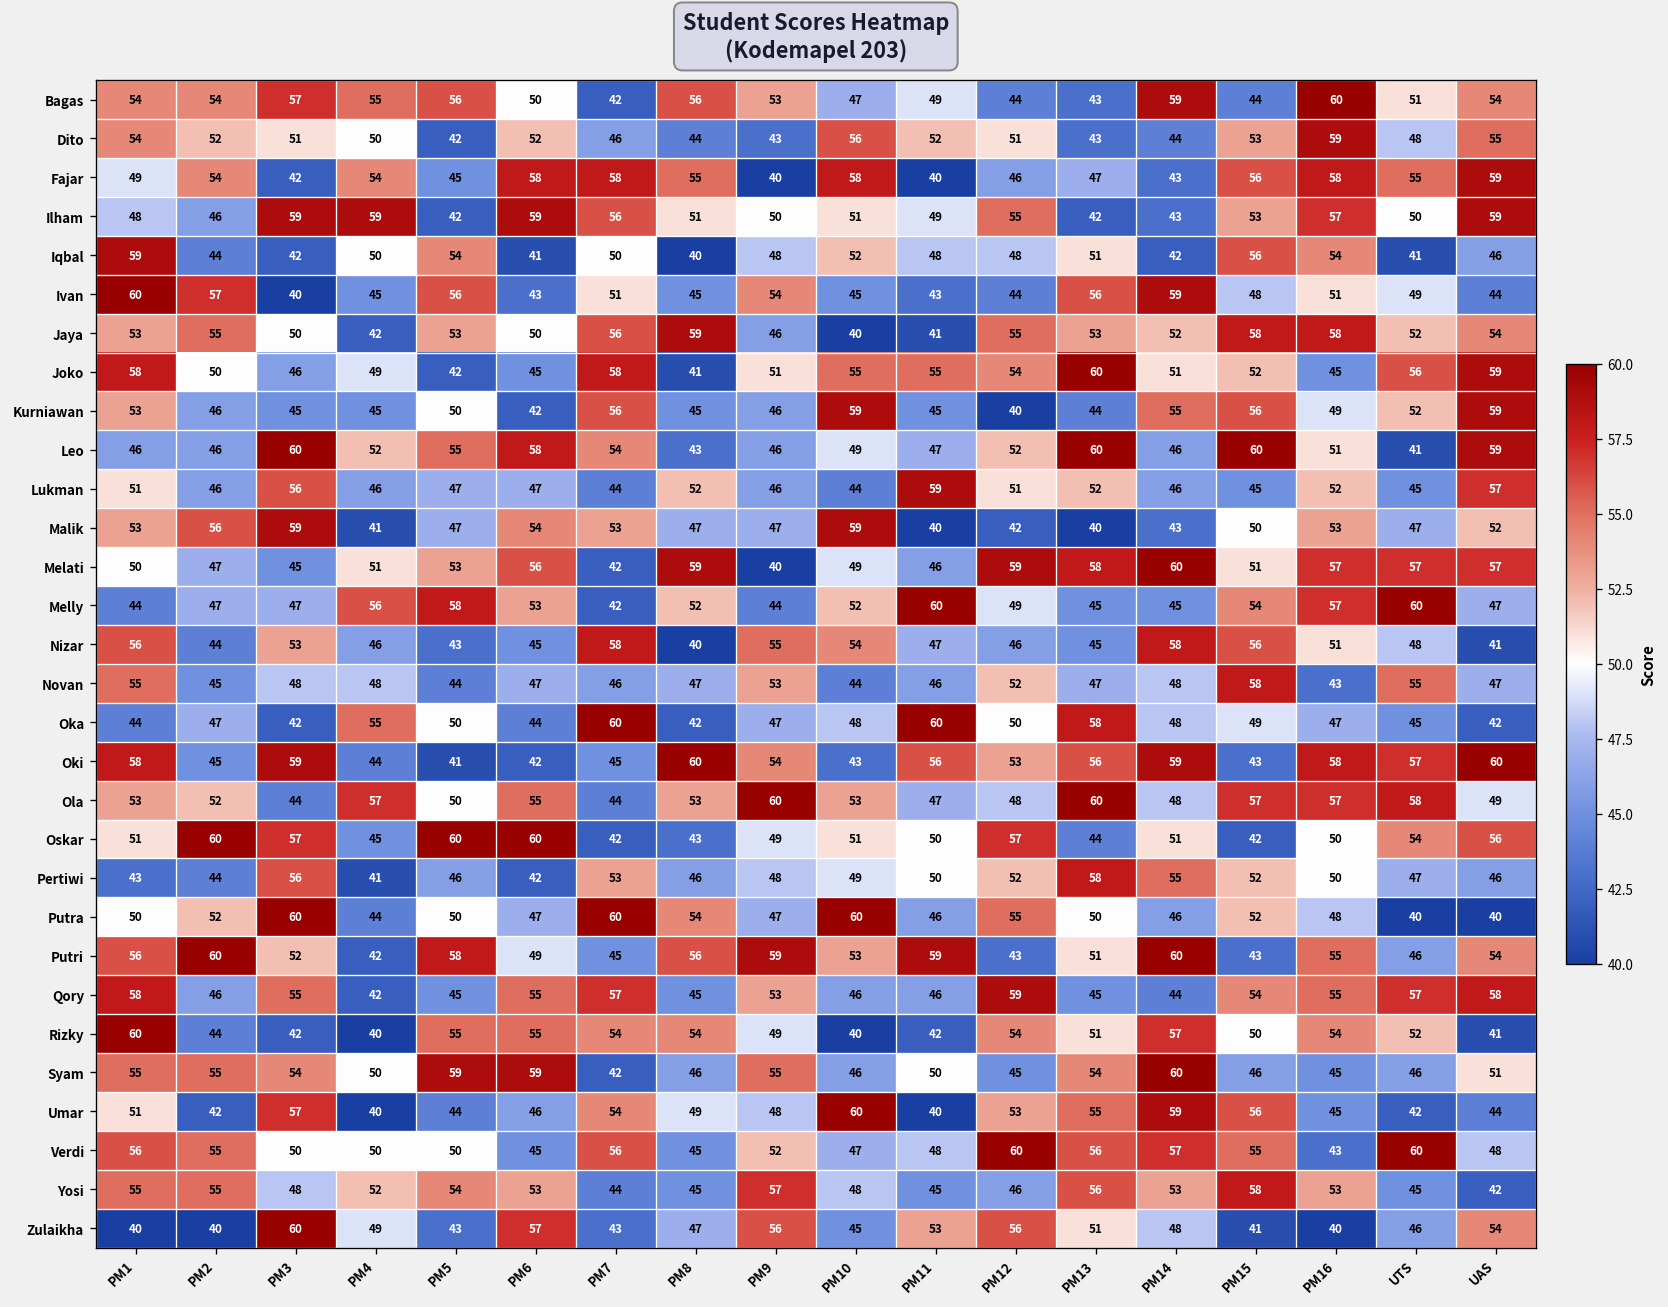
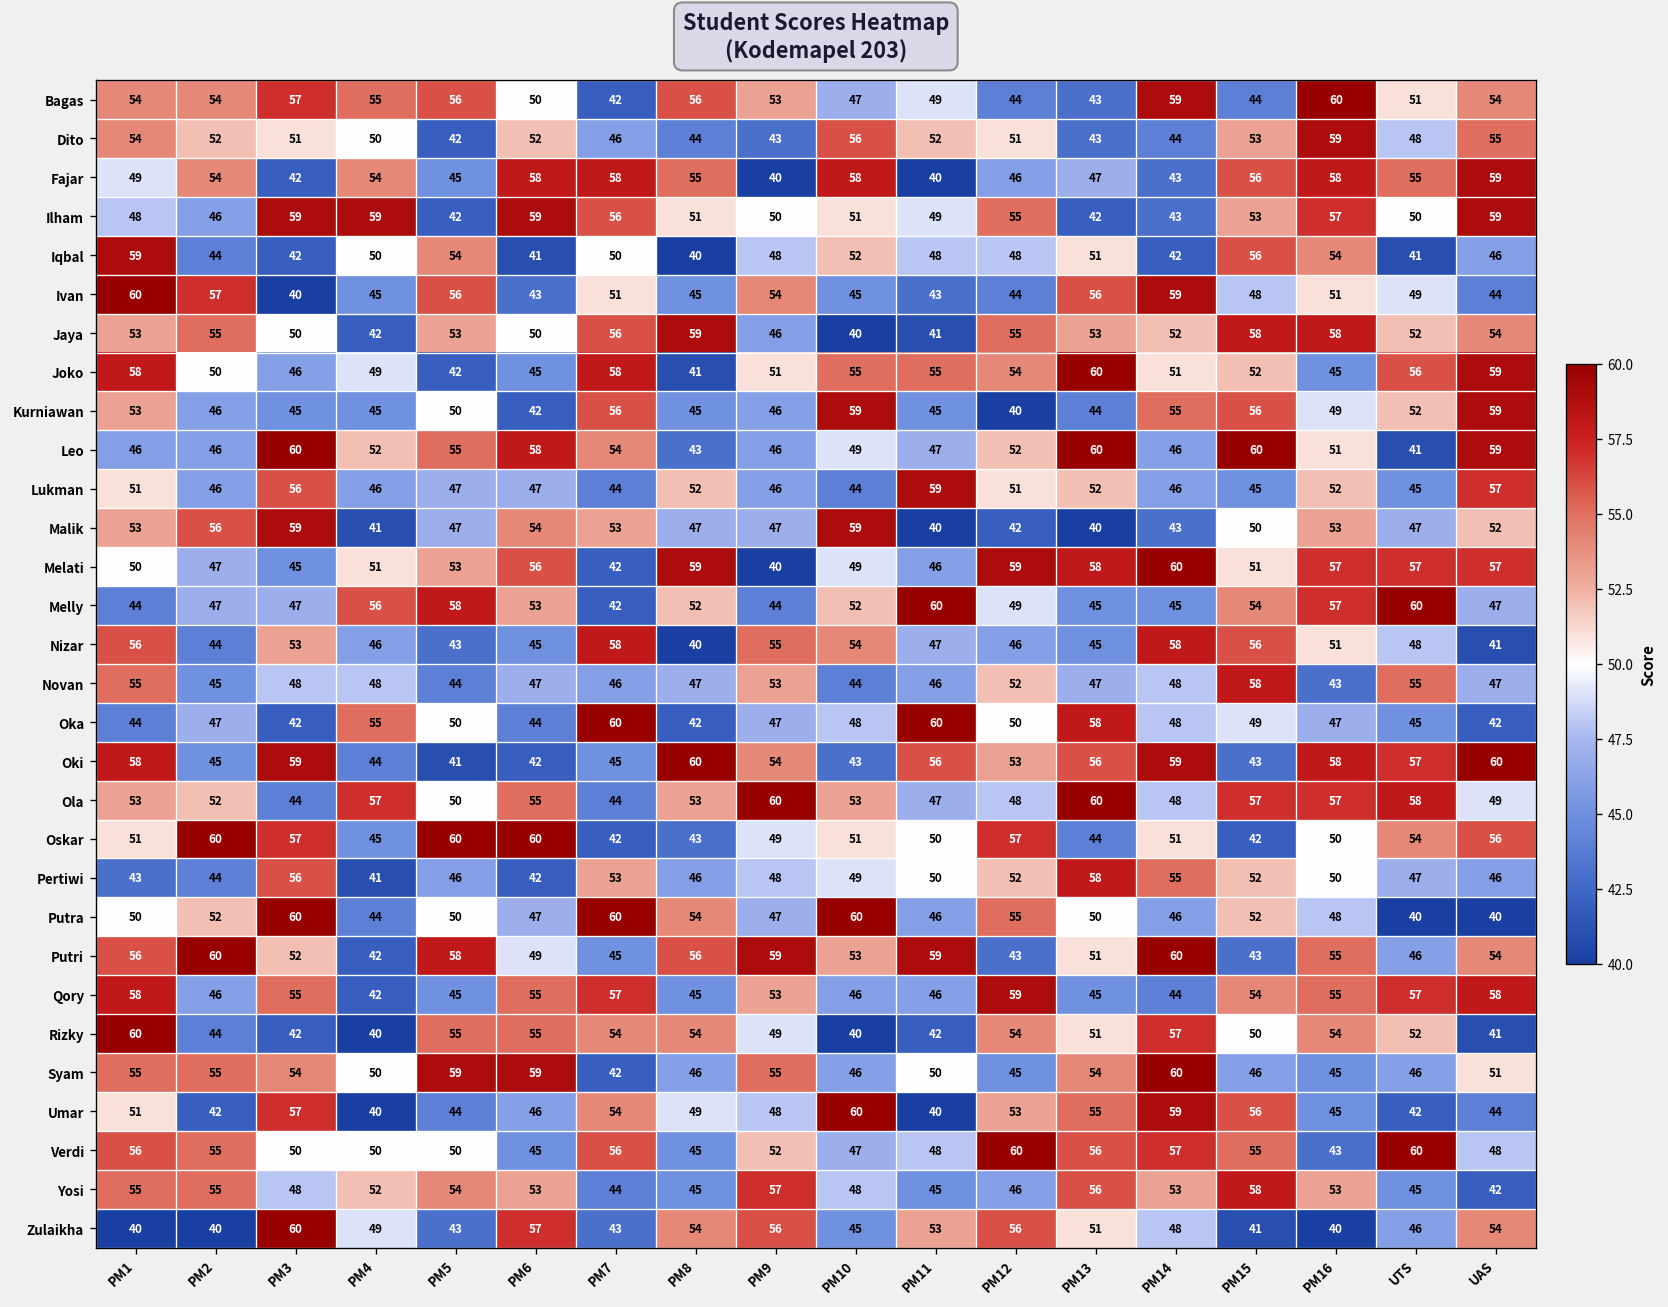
  {
    "Zulaikha": {
      "PM1": 40,
      "PM2": 40,
      "PM3": 60,
      "PM4": 49,
      "PM5": 43,
      "PM6": 57,
      "PM7": 43,
-     "PM8": 47,
+     "PM8": 54,
      "PM9": 56,
      "PM10": 45,
      "PM11": 53,
      "PM12": 56,
      "PM13": 51,
      "PM14": 48,
      "PM15": 41,
      "PM16": 40,
      "UTS": 46,
      "UAS": 54
    }
  }
